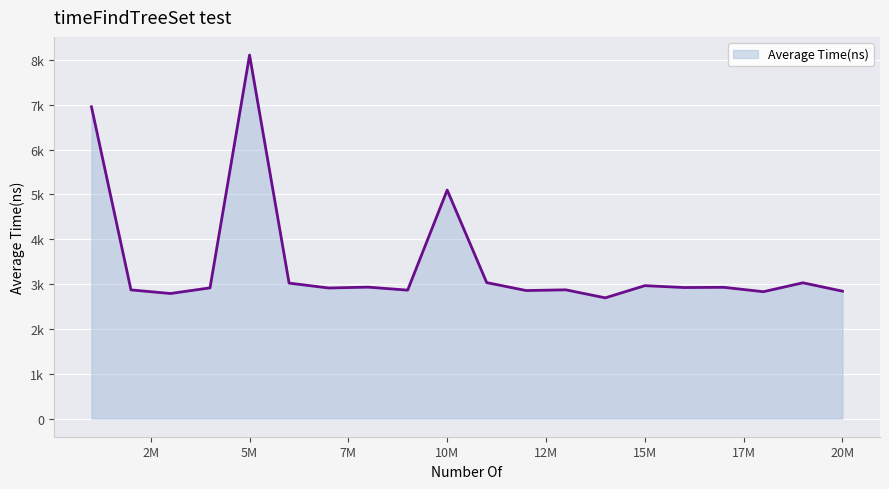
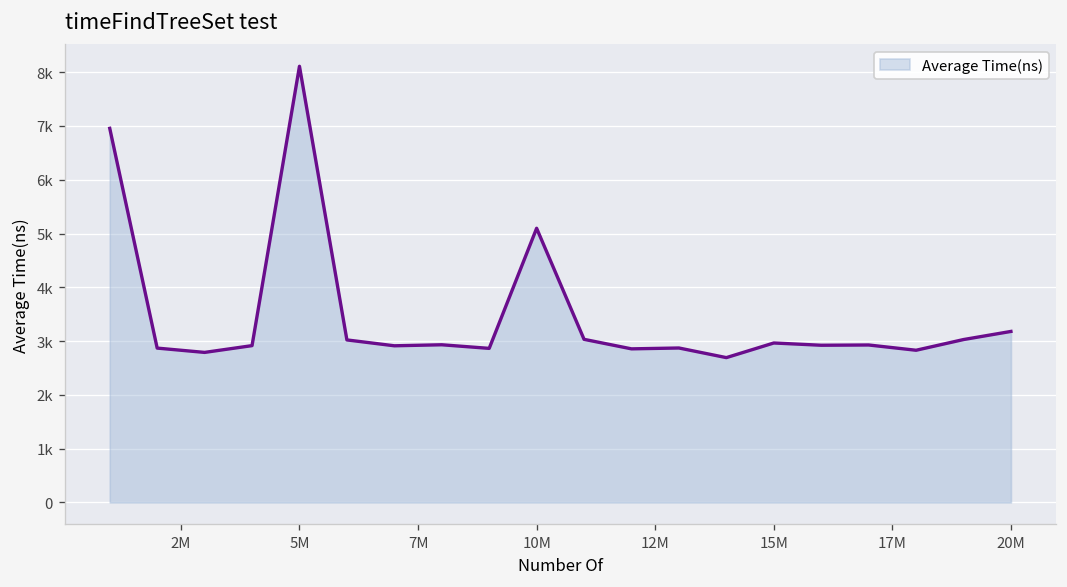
  {
    "5M": 8100,
    "10M": 5100,
    "15M": 3000,
-   "20M": 2800
+   "20M": 3200
  }
